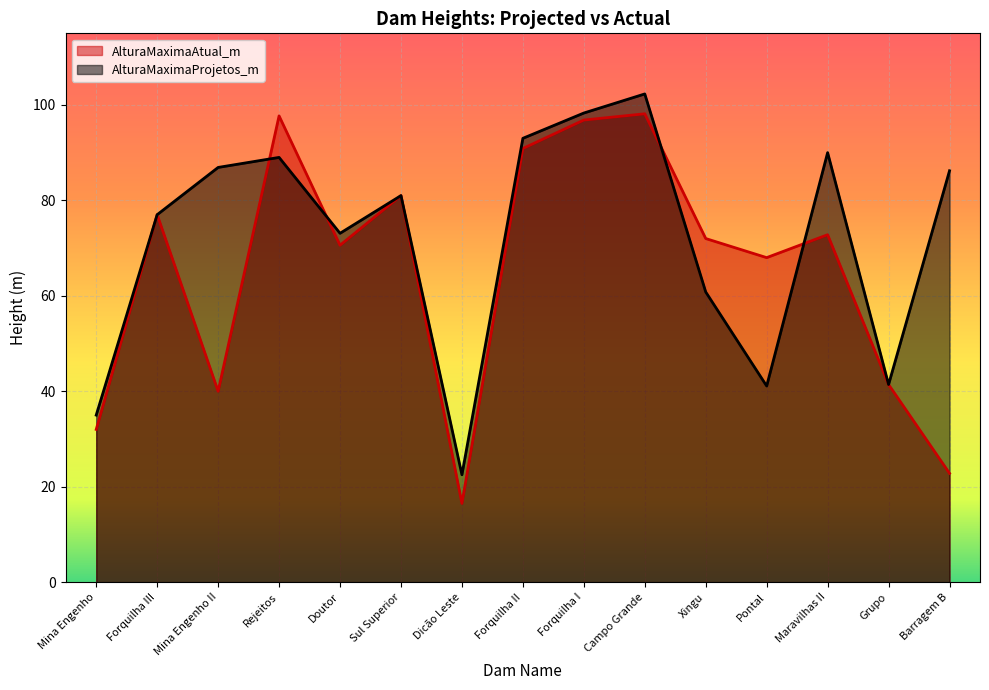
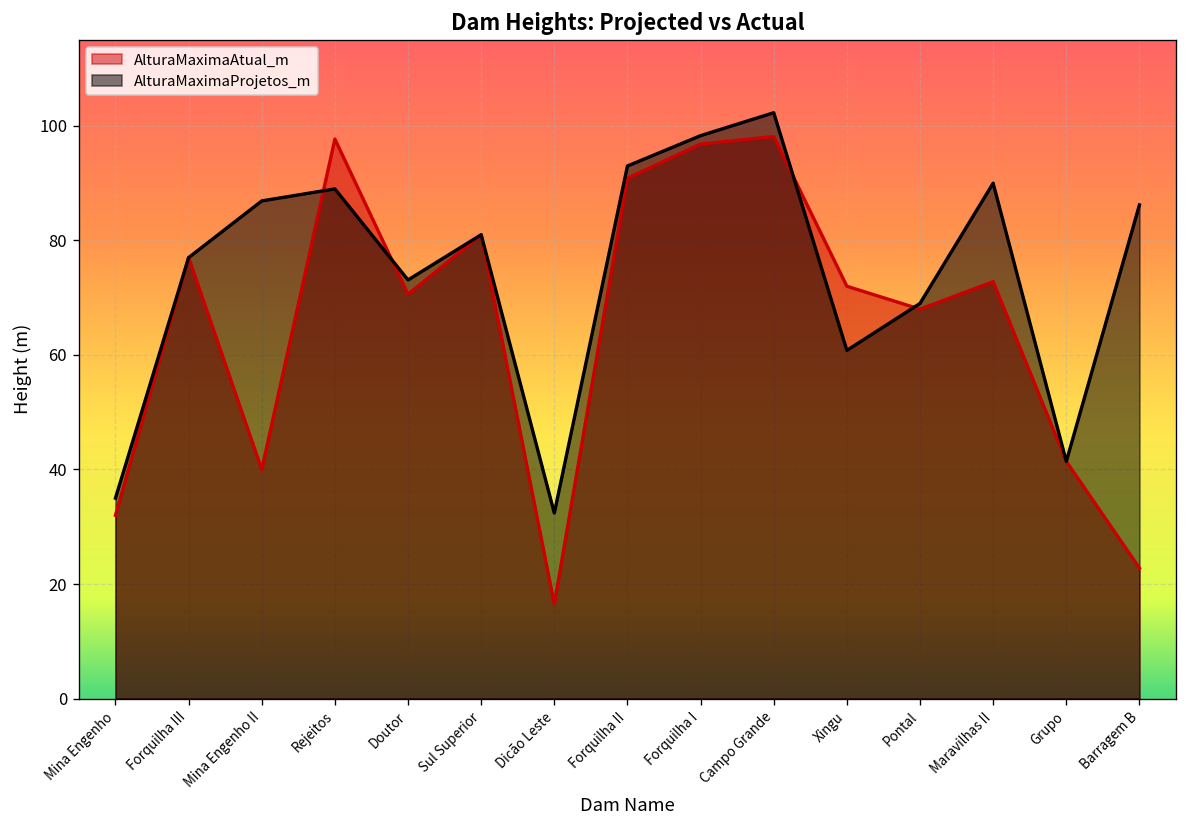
  {
    "AlturaMaximaAtual_m": {
      "Mina Engenho": 32,
      "Mina Engenho II": 40,
      "Rejeitos": 98,
      "Doutor": 71,
      "Dicão Leste": 17,
      "Forquilha II": 91,
      "Forquilha I": 97,
      "Campo Grande": 98,
      "Xingu": 72,
      "Pontal": 68,
      "Maravilhas II": 73,
      "Barragem B": 23
    },
    "AlturaMaximaProjetos_m": {
      "Mina Engenho": 35,
      "Mina Engenho II": 87,
      "Rejeitos": 89,
      "Doutor": 73,
-     "Dicão Leste": 23,
+     "Dicão Leste": 32,
      "Forquilha II": 93,
      "Forquilha I": 98,
      "Campo Grande": 102,
      "Xingu": 61,
-     "Pontal": 41,
+     "Pontal": 69,
      "Maravilhas II": 90,
      "Barragem B": 86
    }
  }
